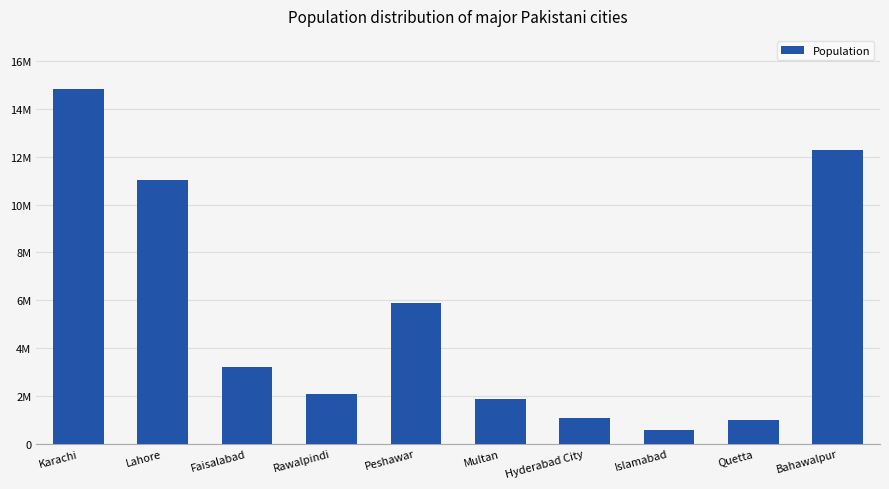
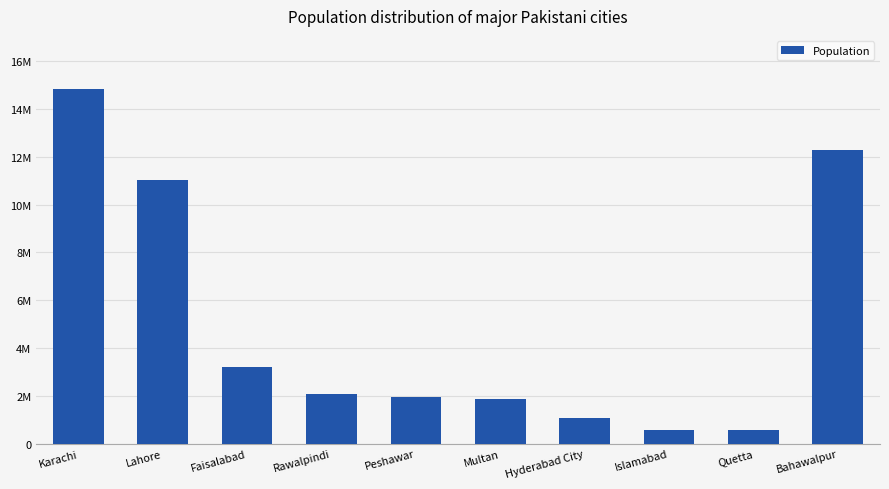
  {
    "Karachi": 14800000,
    "Lahore": 11000000,
    "Faisalabad": 3200000,
    "Rawalpindi": 2100000,
-   "Peshawar": 5900000,
+   "Peshawar": 2000000,
    "Multan": 1900000,
    "Hyderabad City": 1100000,
    "Islamabad": 600000,
-   "Quetta": 1000000,
+   "Quetta": 600000,
    "Bahawalpur": 12300000
  }
